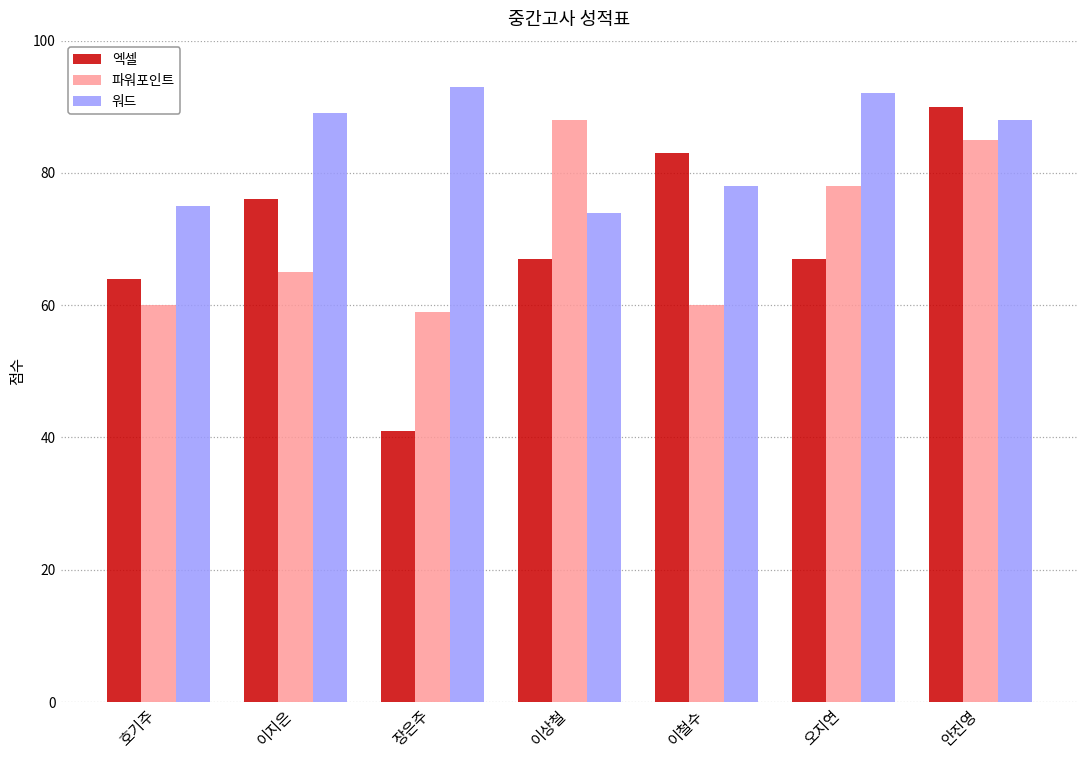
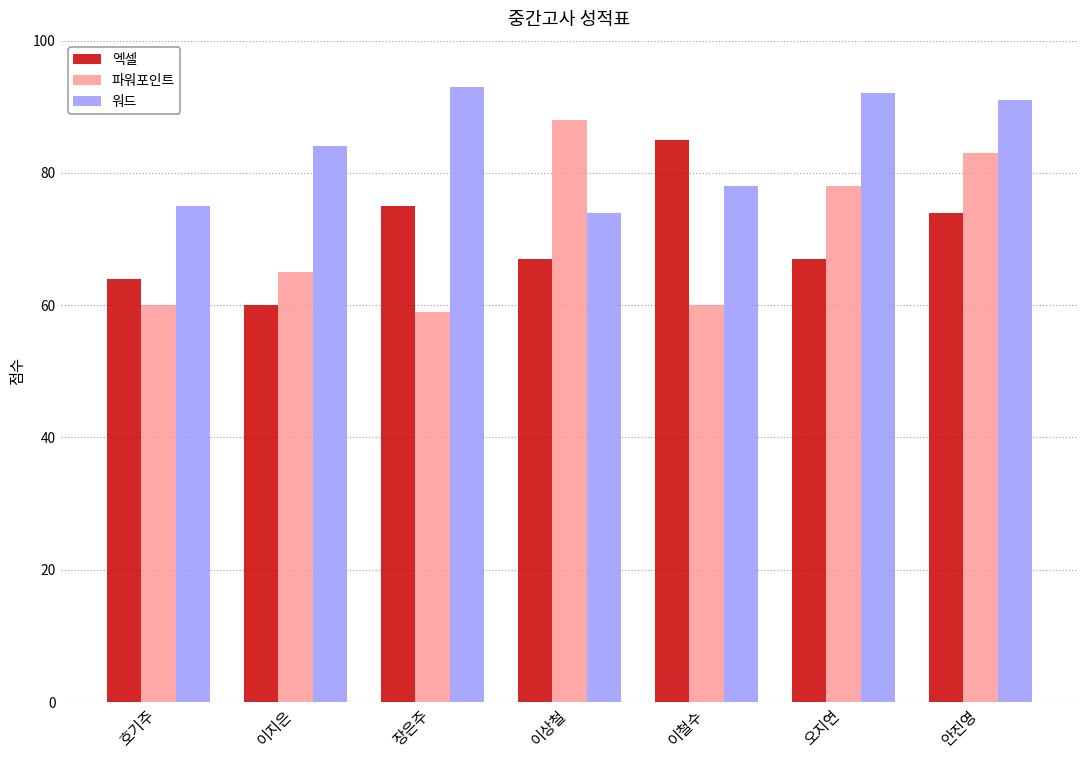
  {
    "엑셀": {
      "호기주": 64,
-     "이지은": 76,
-     "장은주": 41,
+     "이지은": 60,
+     "장은주": 75,
      "이상철": 67,
-     "이철수": 83,
+     "이철수": 85,
      "오지연": 67,
-     "안진영": 90
+     "안진영": 74
    },
    "파워포인트": {
      "호기주": 60,
      "이지은": 65,
      "장은주": 59,
      "이상철": 88,
      "이철수": 60,
      "오지연": 78,
-     "안진영": 85
+     "안진영": 83
    },
    "워드": {
      "호기주": 75,
-     "이지은": 89,
+     "이지은": 84,
      "장은주": 93,
      "이상철": 74,
      "이철수": 78,
      "오지연": 92,
-     "안진영": 88
+     "안진영": 91
    }
  }
